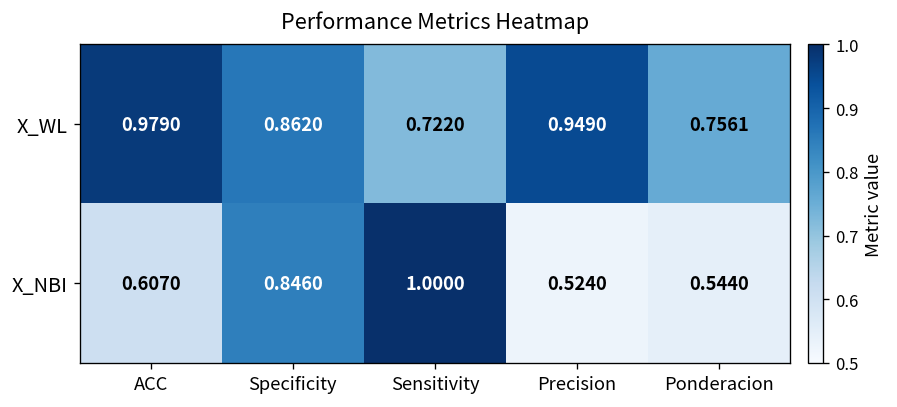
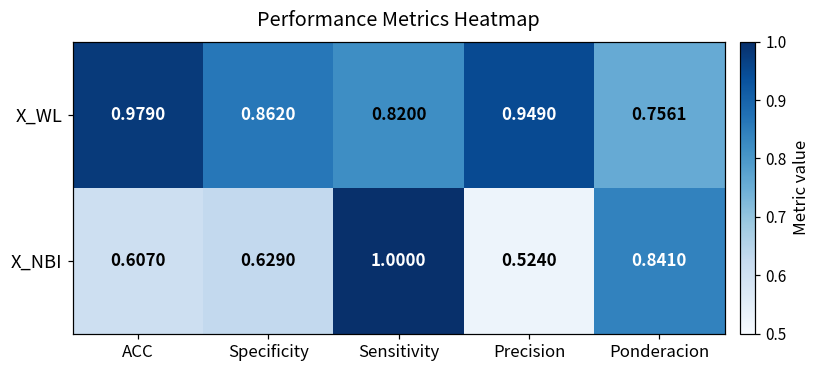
  {
    "X_WL": {
      "ACC": 0.9790,
      "Specificity": 0.8620,
-     "Sensitivity": 0.7220,
+     "Sensitivity": 0.8200,
      "Precision": 0.9490,
      "Ponderacion": 0.7561
    },
    "X_NBI": {
      "ACC": 0.6070,
-     "Specificity": 0.8460,
+     "Specificity": 0.6290,
      "Sensitivity": 1.0000,
      "Precision": 0.5240,
-     "Ponderacion": 0.5440
+     "Ponderacion": 0.8410
    }
  }
